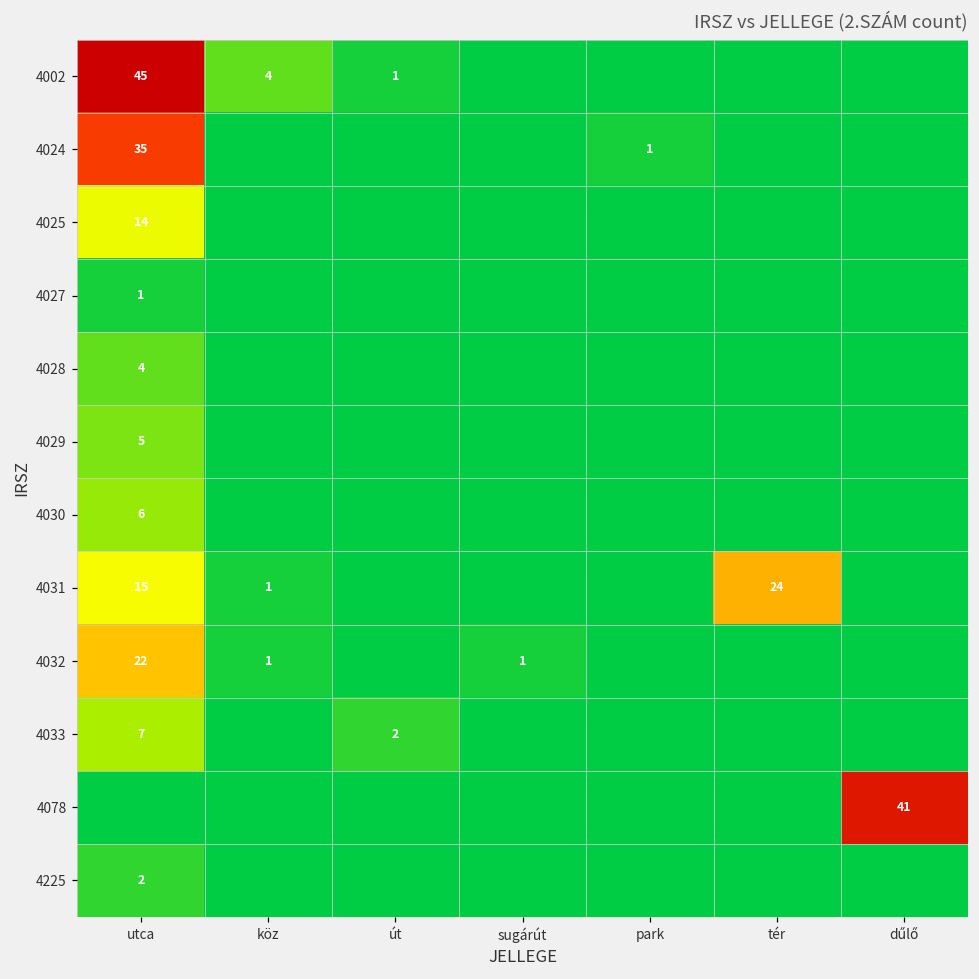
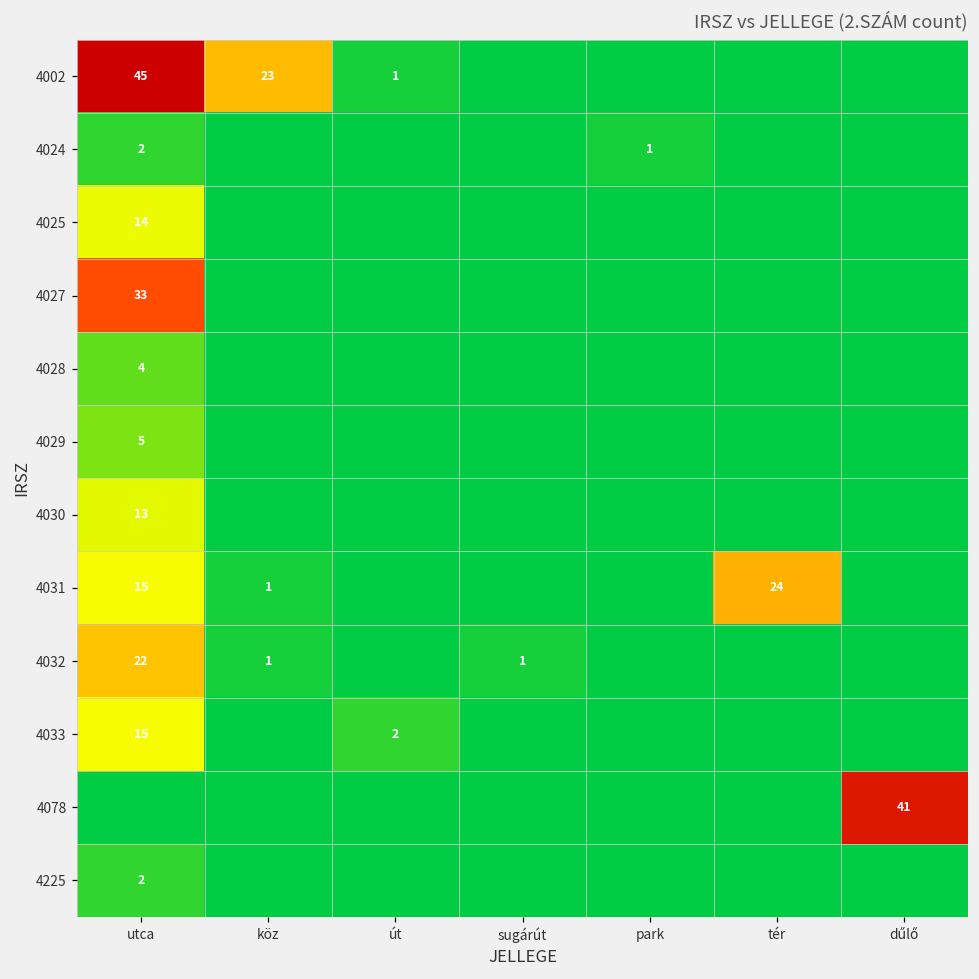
  {
    "4002": {
      "utca": 45,
-     "köz": 4,
+     "köz": 23,
      "út": 1
    },
    "4024": {
-     "utca": 35,
+     "utca": 2,
      "park": 1
    },
    "4025": {
      "utca": 14
    },
    "4027": {
-     "utca": 1
+     "utca": 33
    },
    "4028": {
      "utca": 4
    },
    "4029": {
      "utca": 5
    },
    "4030": {
-     "utca": 6
+     "utca": 13
    },
    "4031": {
      "utca": 15,
      "köz": 1,
      "tér": 24
    },
    "4032": {
      "utca": 22,
      "köz": 1,
      "sugárút": 1
    },
    "4033": {
-     "utca": 7,
+     "utca": 15,
      "út": 2
    },
    "4078": {
      "dűlő": 41
    },
    "4225": {
      "utca": 2
    }
  }
